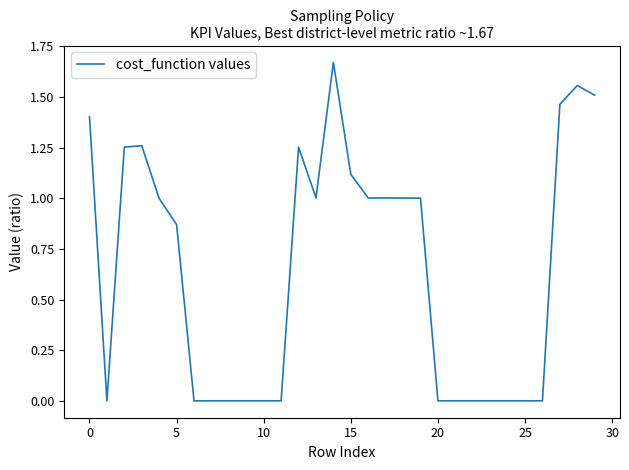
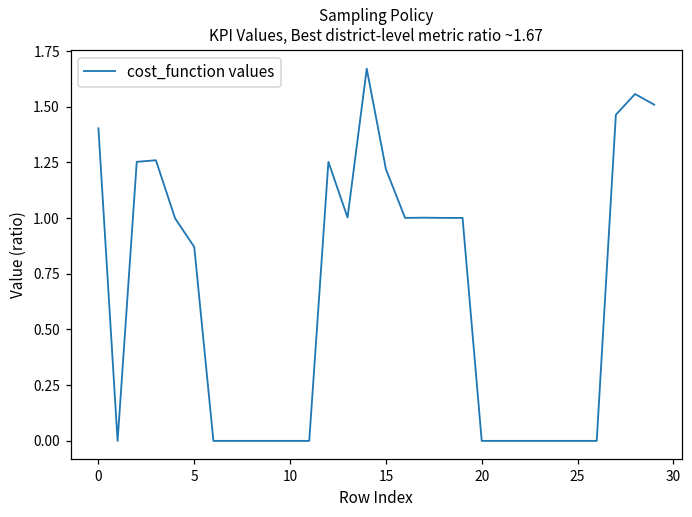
  {
    "0": 1.40,
    "5": 0.87,
    "10": 0.00,
-   "15": 1.12,
+   "15": 1.22,
    "20": 0.00,
    "25": 0.00
  }
